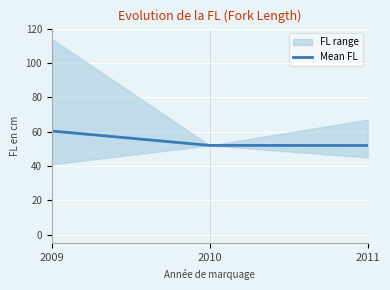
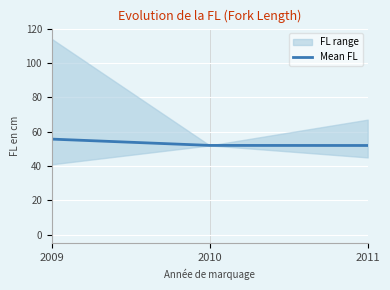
  {
    "Mean FL": {
-     "2009": 60,
+     "2009": 56,
      "2011": 52
    }
  }
